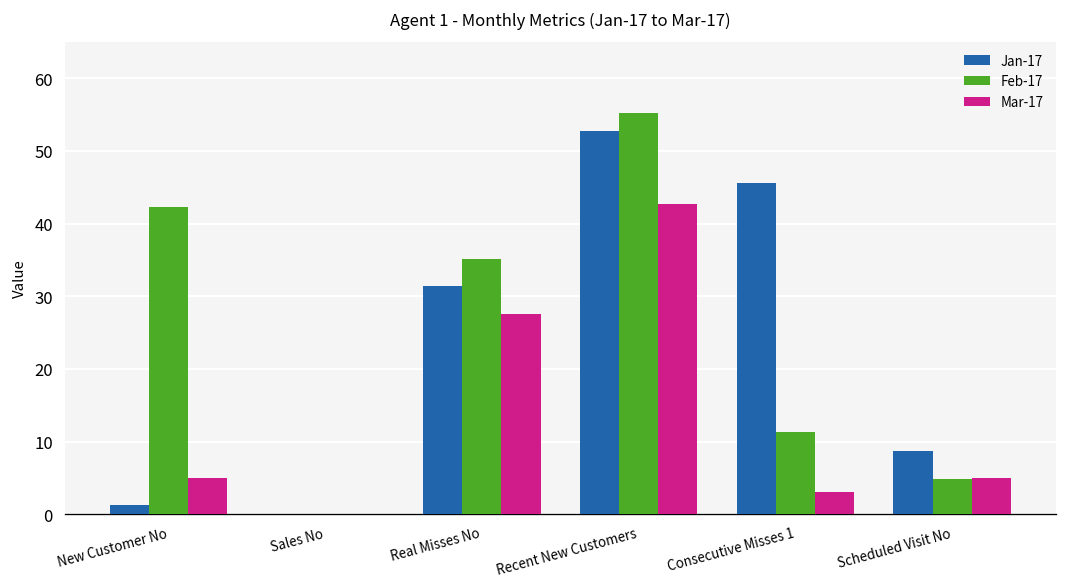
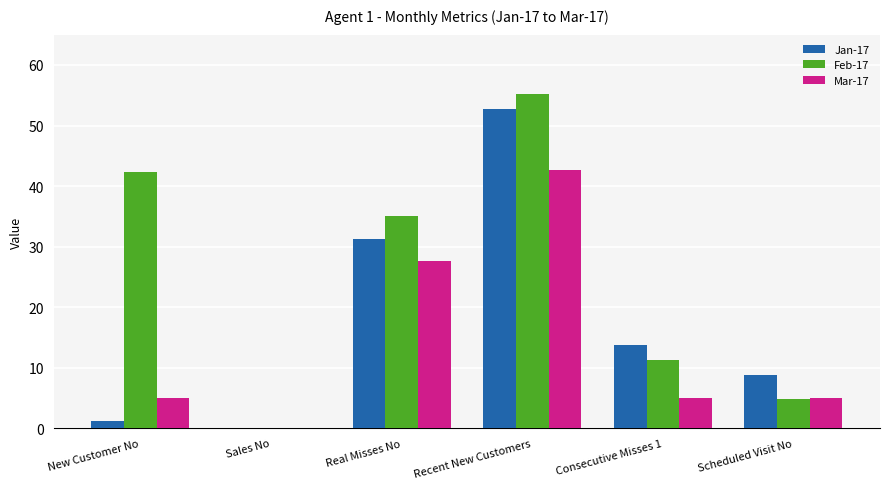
  {
    "Jan-17": {
      "New Customer No": 1,
      "Sales No": 0,
      "Real Misses No": 31,
      "Recent New Customers": 53,
-     "Consecutive Misses 1": 46,
+     "Consecutive Misses 1": 14,
      "Scheduled Visit No": 9
    },
    "Feb-17": {
      "New Customer No": 42,
      "Sales No": 0,
      "Real Misses No": 35,
      "Recent New Customers": 55,
      "Consecutive Misses 1": 11,
      "Scheduled Visit No": 5
    },
    "Mar-17": {
      "New Customer No": 5,
      "Sales No": 0,
      "Real Misses No": 28,
      "Recent New Customers": 43,
-     "Consecutive Misses 1": 3,
+     "Consecutive Misses 1": 5,
      "Scheduled Visit No": 5
    }
  }
